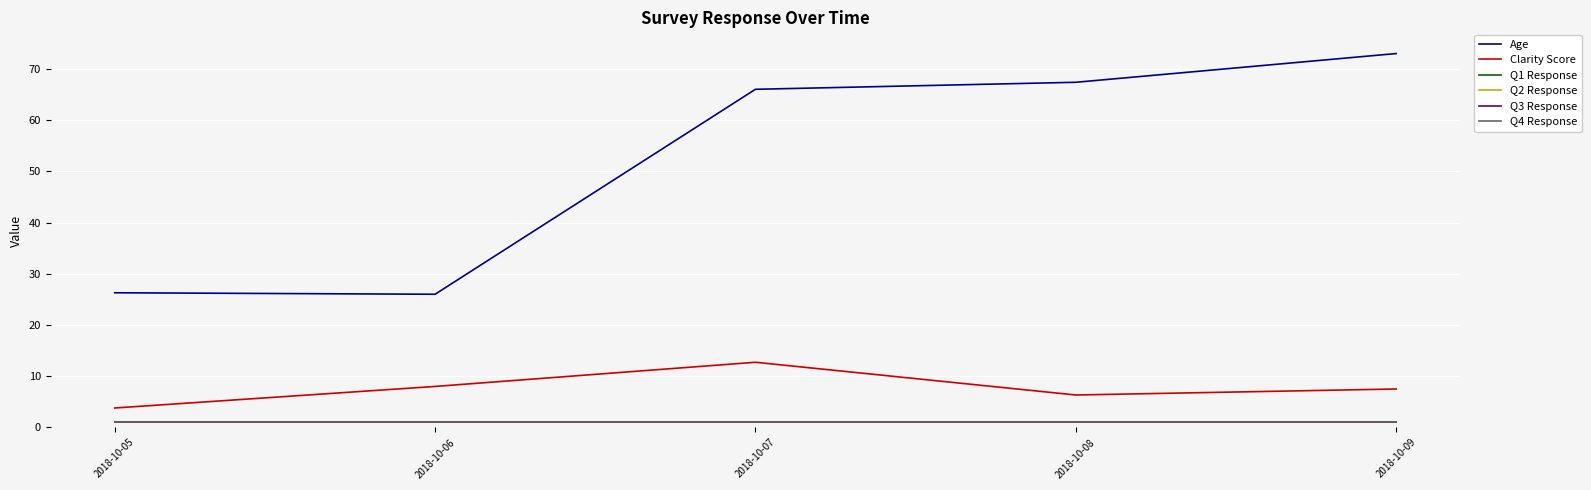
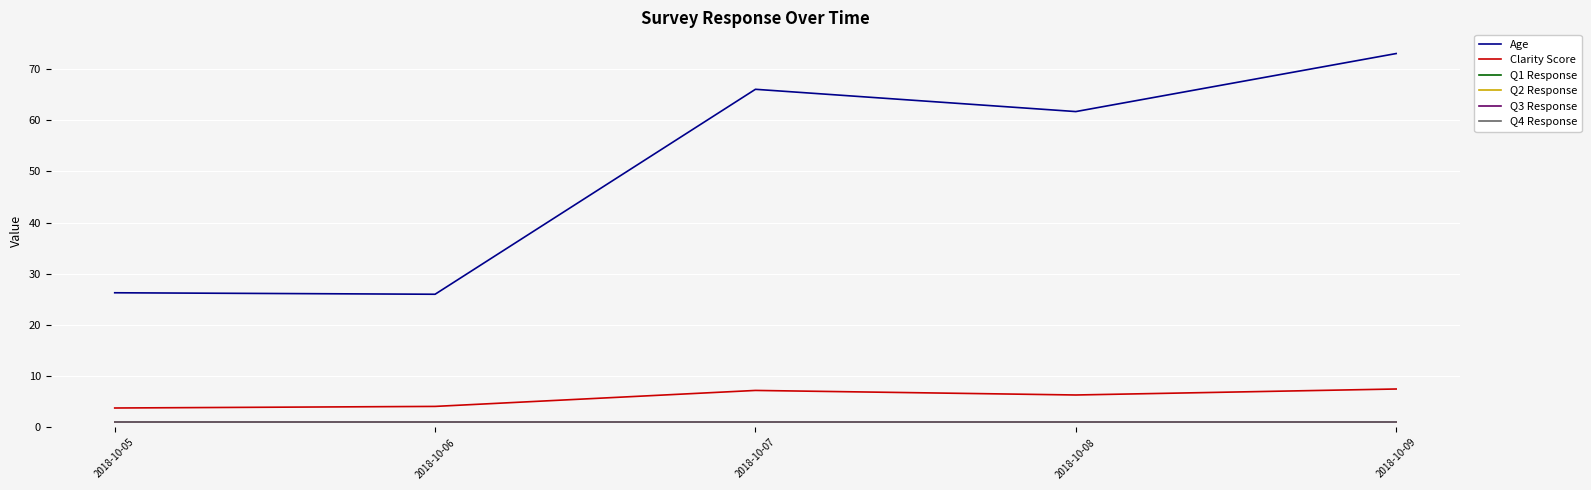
  {
    "Age": {
      "2018-10-05": 26,
      "2018-10-06": 26,
      "2018-10-07": 66,
-     "2018-10-08": 67,
+     "2018-10-08": 62,
      "2018-10-09": 73
    },
    "Clarity Score": {
      "2018-10-05": 4,
-     "2018-10-06": 8,
-     "2018-10-07": 13,
+     "2018-10-06": 4,
+     "2018-10-07": 7,
      "2018-10-08": 6,
      "2018-10-09": 8
    },
    "Q4 Response": {
      "2018-10-05": 1,
      "2018-10-06": 1,
      "2018-10-07": 1,
      "2018-10-08": 1,
      "2018-10-09": 1
    }
  }
